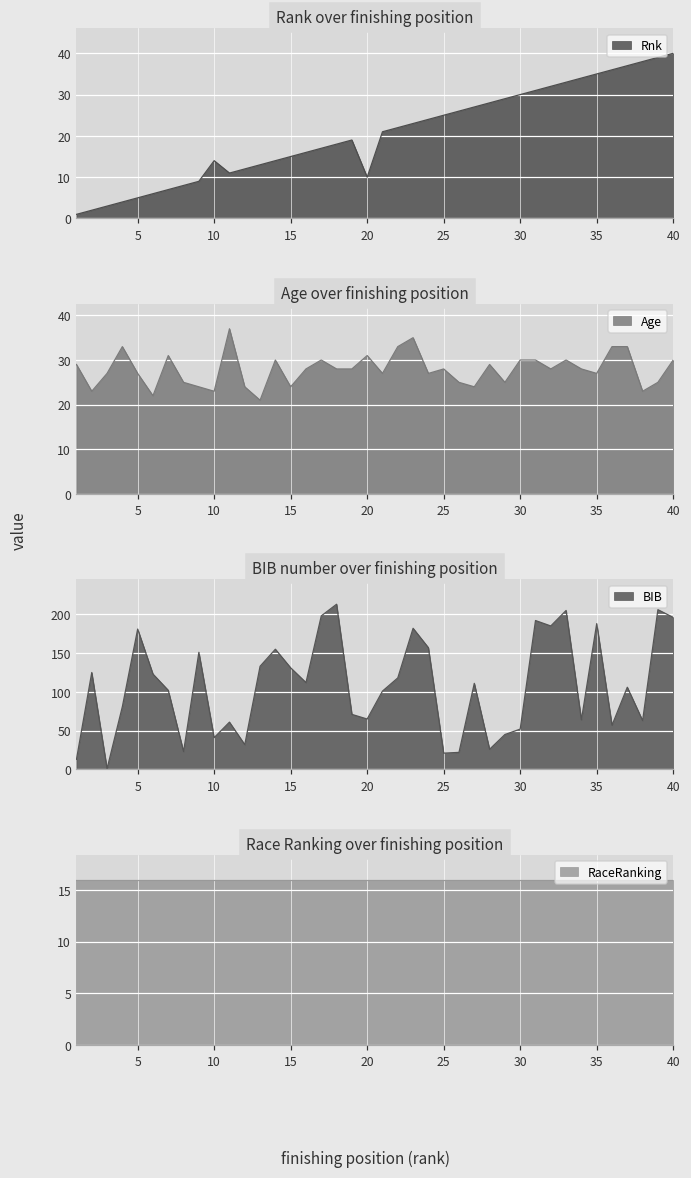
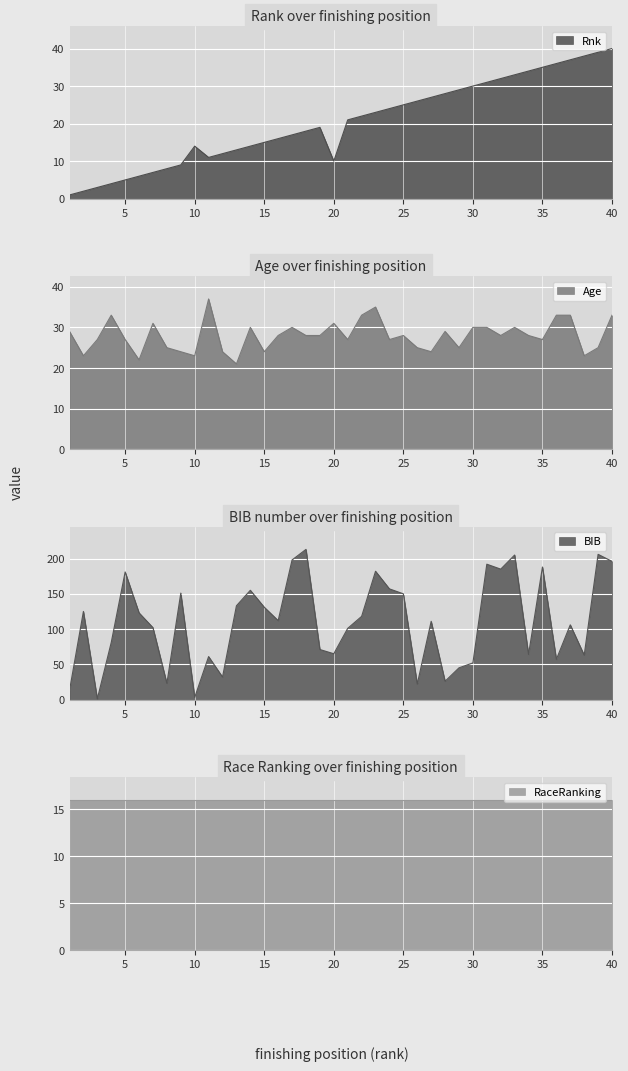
  {
    "Rank over finishing position": {
      "5": 5,
      "10": 14,
      "15": 15,
      "20": 10,
      "25": 25,
      "30": 30,
      "35": 35,
      "40": 40
    },
    "Age over finishing position": {
      "5": 27,
      "10": 23,
      "15": 24,
      "20": 31,
      "25": 28,
      "30": 30,
      "35": 27,
-     "40": 30
+     "40": 33
    },
    "BIB number over finishing position": {
      "5": 180,
-     "10": 40,
+     "10": 0,
      "15": 130,
      "20": 70,
-     "25": 20,
+     "25": 150,
      "30": 50,
      "35": 190,
      "40": 200
    },
    "Race Ranking over finishing position": {
      "5": 16,
      "10": 16,
      "15": 16,
      "20": 16,
      "25": 16,
      "30": 16,
      "40": 16
    }
  }
